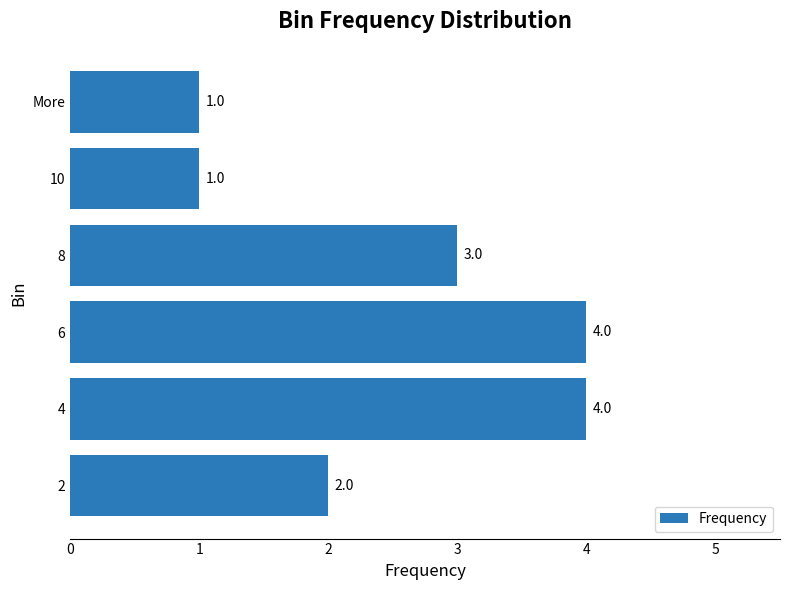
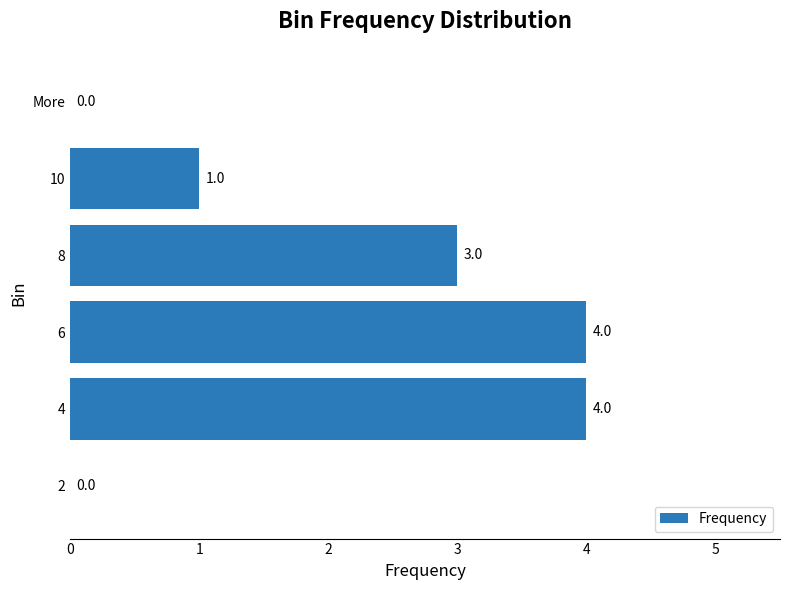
  {
-   "More": 1.0,
+   "More": 0.0,
    "10": 1.0,
    "8": 3.0,
    "6": 4.0,
    "4": 4.0,
-   "2": 2.0
+   "2": 0.0
  }
